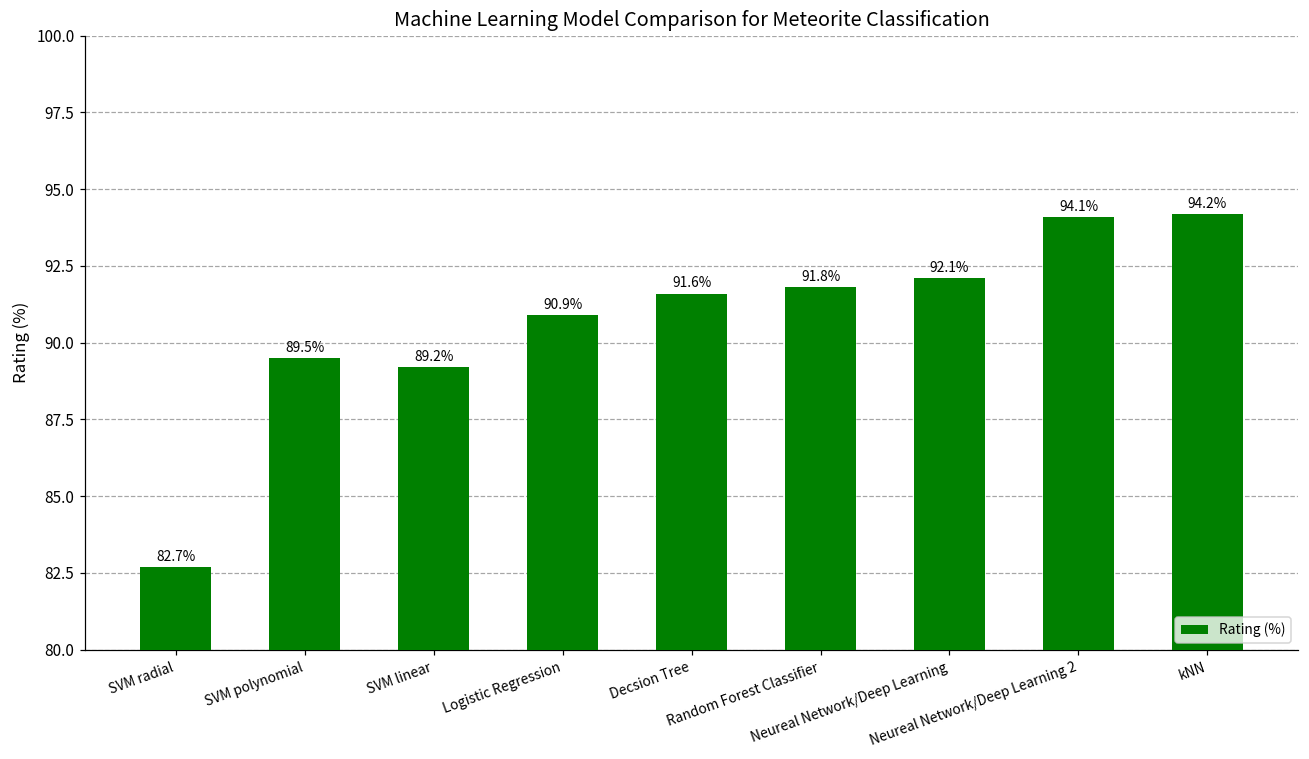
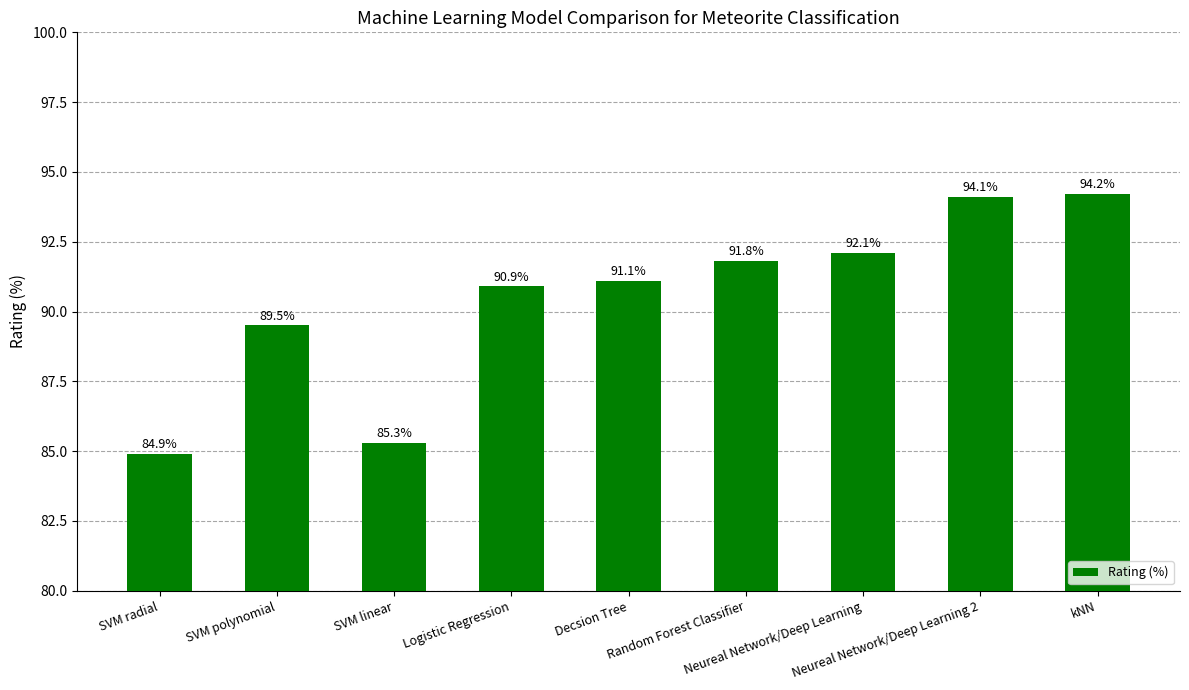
  {
-   "SVM radial": "82.7%",
+   "SVM radial": "84.9%",
    "SVM polynomial": "89.5%",
-   "SVM linear": "89.2%",
+   "SVM linear": "85.3%",
    "Logistic Regression": "90.9%",
-   "Decsion Tree": "91.6%",
+   "Decsion Tree": "91.1%",
    "Random Forest Classifier": "91.8%",
    "Neureal Network/Deep Learning": "92.1%",
    "Neureal Network/Deep Learning 2": "94.1%",
    "kNN": "94.2%"
  }
